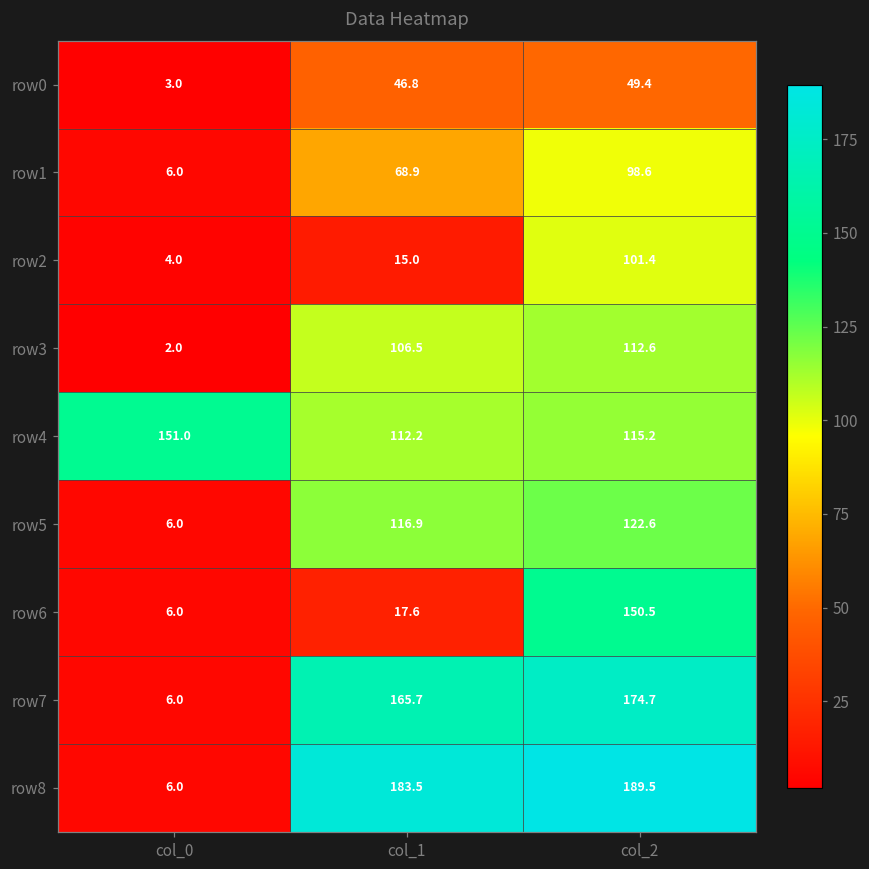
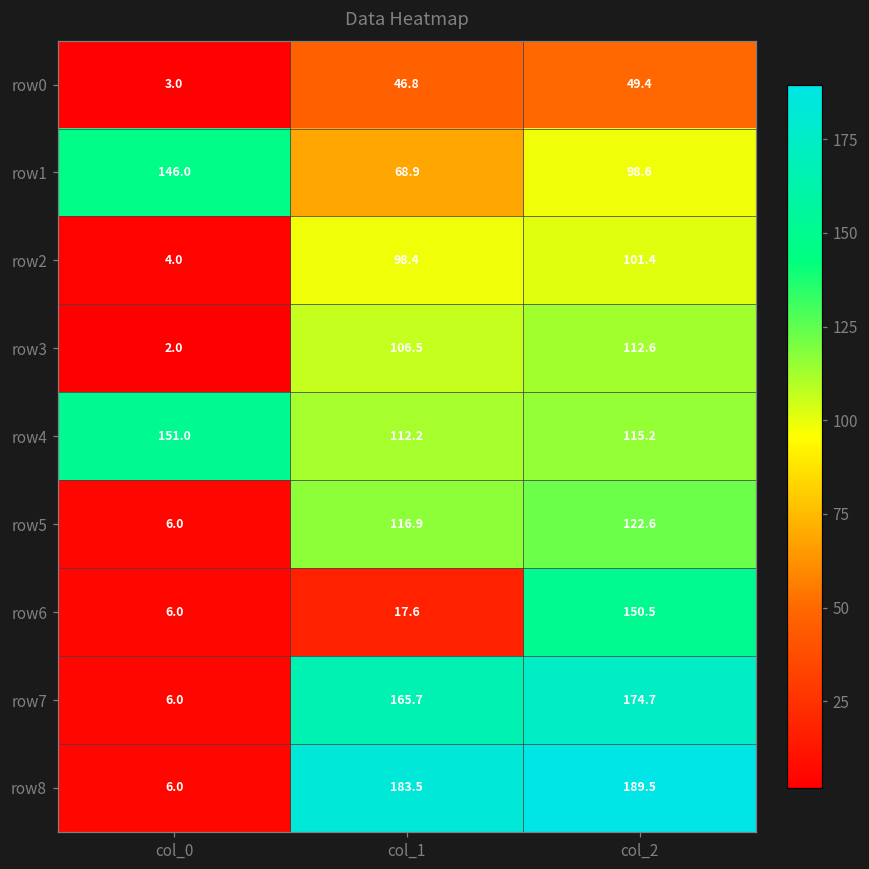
  {
    "row0": {
      "col_0": 3.0,
      "col_1": 46.8,
      "col_2": 49.4
    },
    "row1": {
-     "col_0": 6.0,
+     "col_0": 146.0,
      "col_1": 68.9,
      "col_2": 98.6
    },
    "row2": {
      "col_0": 4.0,
-     "col_1": 15.0,
+     "col_1": 98.4,
      "col_2": 101.4
    },
    "row3": {
      "col_0": 2.0,
      "col_1": 106.5,
      "col_2": 112.6
    },
    "row4": {
      "col_0": 151.0,
      "col_1": 112.2,
      "col_2": 115.2
    },
    "row5": {
      "col_0": 6.0,
      "col_1": 116.9,
      "col_2": 122.6
    },
    "row6": {
      "col_0": 6.0,
      "col_1": 17.6,
      "col_2": 150.5
    },
    "row7": {
      "col_0": 6.0,
      "col_1": 165.7,
      "col_2": 174.7
    },
    "row8": {
      "col_0": 6.0,
      "col_1": 183.5,
      "col_2": 189.5
    }
  }
